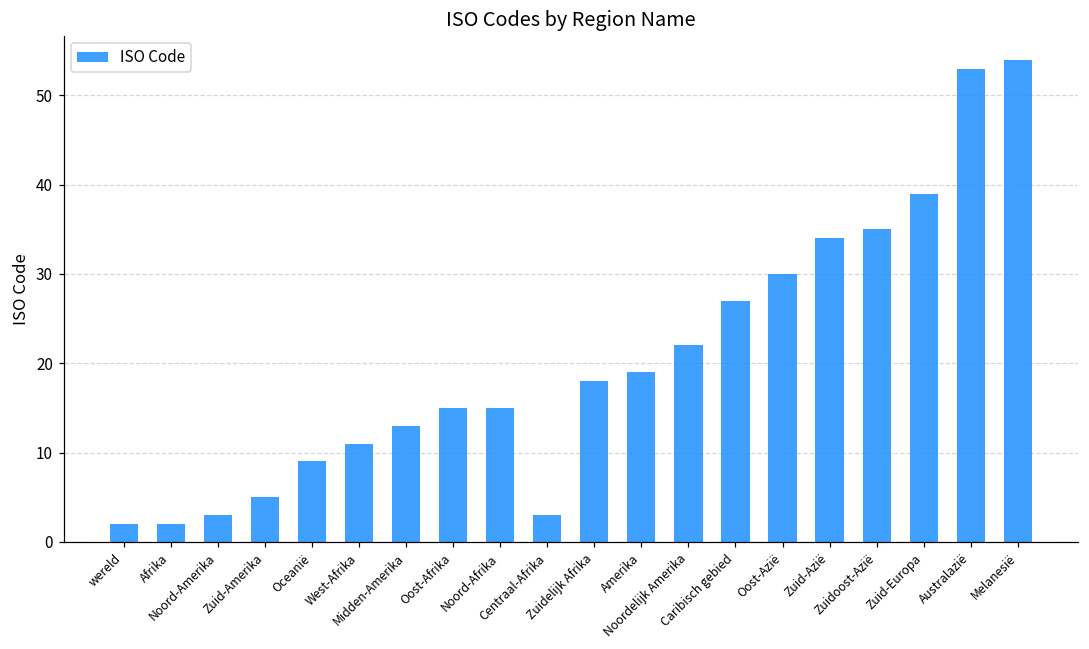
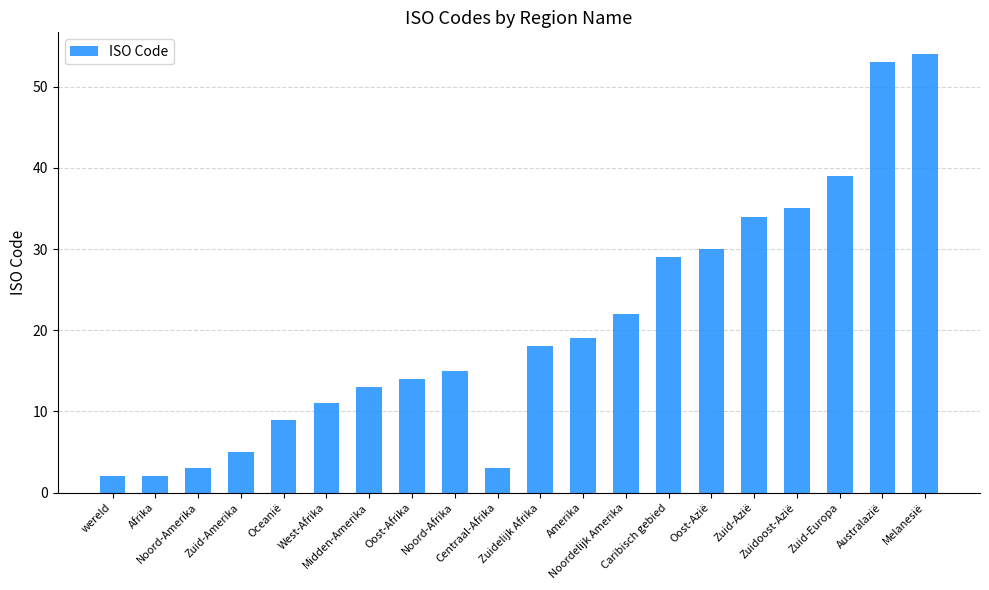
  {
    "wereld": 2,
    "Afrika": 2,
    "Noord-Amerika": 3,
    "Zuid-Amerika": 5,
    "Oceanië": 9,
    "West-Afrika": 11,
    "Midden-Amerika": 13,
-   "Oost-Afrika": 15,
+   "Oost-Afrika": 14,
    "Noord-Afrika": 15,
    "Centraal-Afrika": 3,
    "Zuidelijk Afrika": 18,
    "Amerika": 19,
    "Noordelijk Amerika": 22,
-   "Caribisch gebied": 27,
+   "Caribisch gebied": 29,
    "Oost-Azië": 30,
    "Zuid-Azië": 34,
    "Zuidoost-Azië": 35,
    "Zuid-Europa": 39,
    "Australazië": 53,
    "Melanesië": 54
  }
